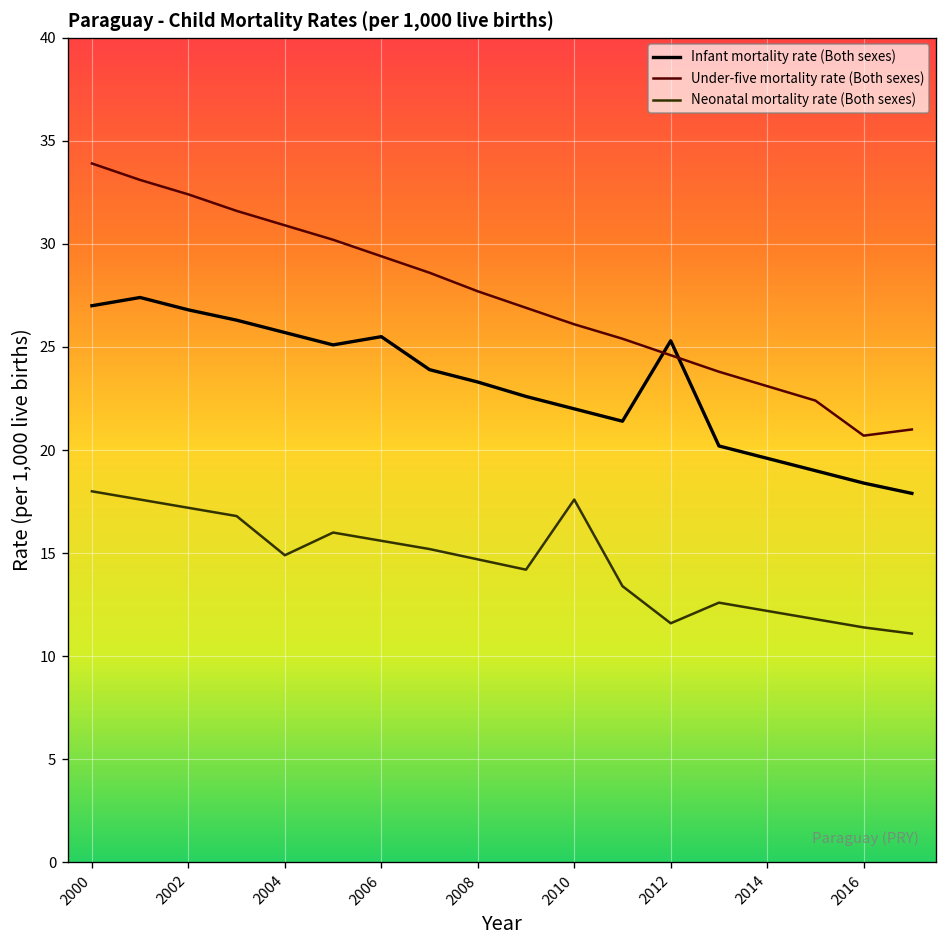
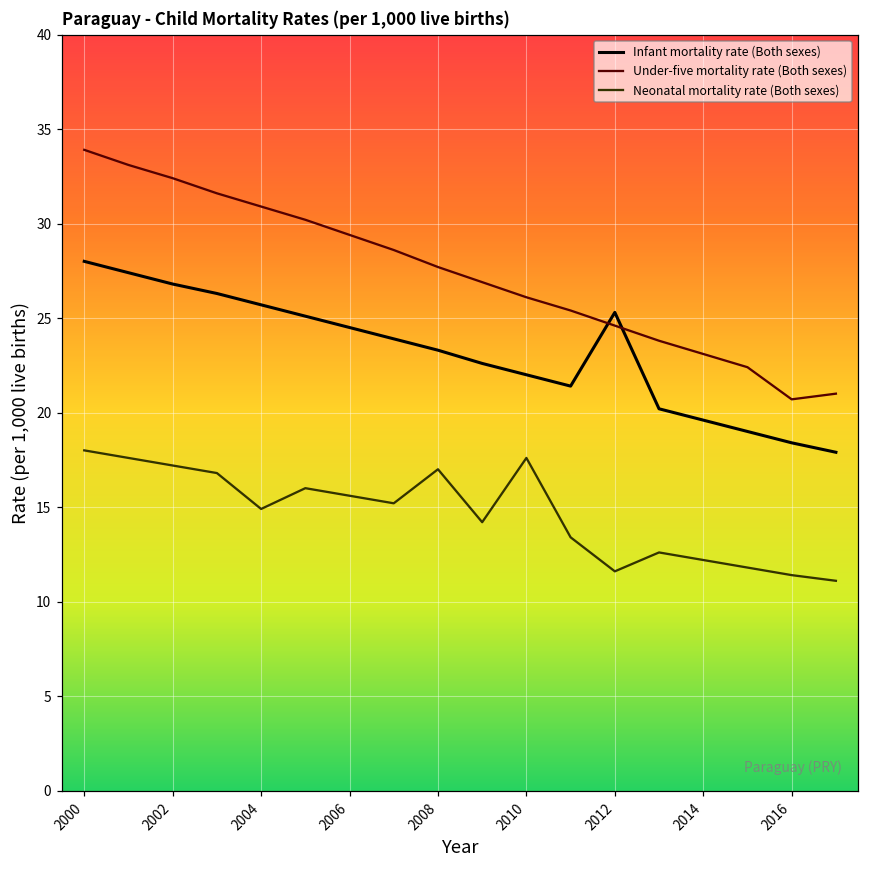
  {
    "Infant mortality rate (Both sexes)": {
-     "2000": 27,
+     "2000": 28,
      "2002": 26.8,
      "2004": 25.7,
-     "2006": 25.5,
+     "2006": 24.5,
      "2008": 23.3,
      "2010": 22.0,
      "2012": 25.3,
      "2014": 19.6,
      "2016": 18.4
    },
    "Under-five mortality rate (Both sexes)": {
      "2000": 33.9,
      "2002": 32.4,
      "2004": 30.9,
      "2006": 29.4,
      "2008": 27.7,
      "2010": 26.1,
      "2012": 24.6,
      "2014": 23.1,
      "2016": 20.7
    },
    "Neonatal mortality rate (Both sexes)": {
      "2000": 18.0,
      "2002": 17.2,
      "2004": 14.9,
      "2006": 15.6,
-     "2008": 14.7,
+     "2008": 17.0,
      "2010": 17.6,
      "2012": 11.6,
      "2014": 12.2,
      "2016": 11.4
    }
  }
